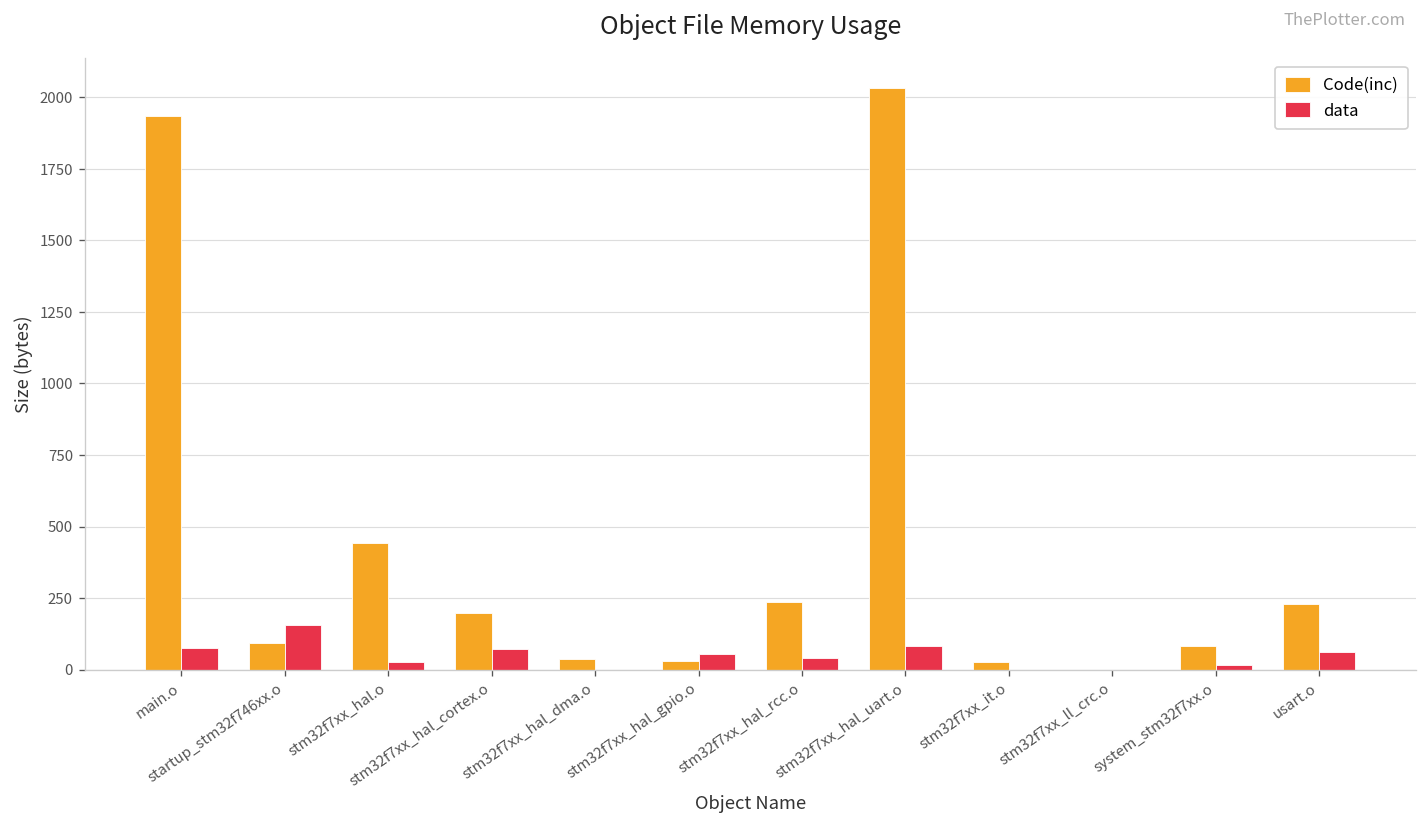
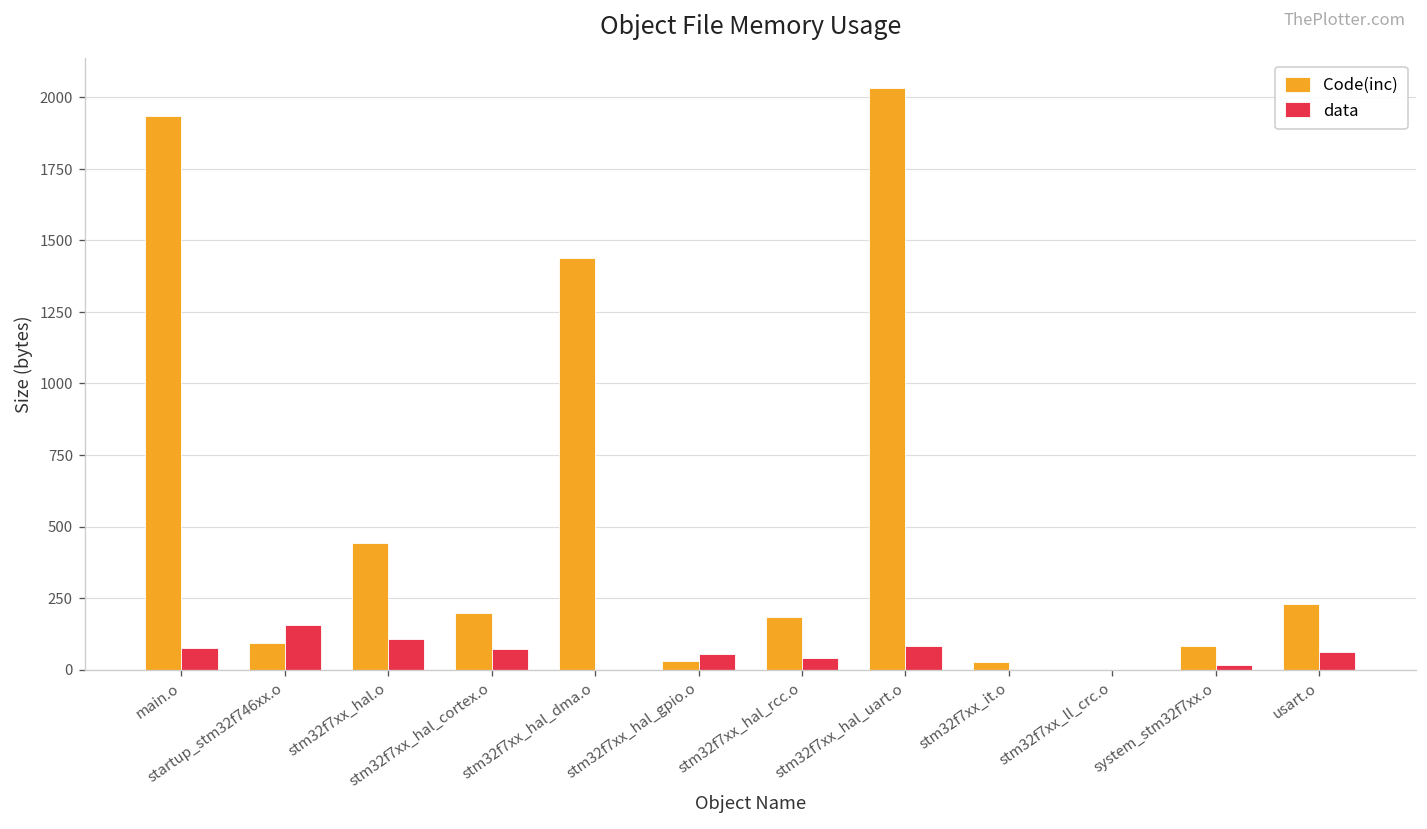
  {
    "Code(inc)": {
      "main.o": 1940,
      "startup_stm32f746xx.o": 100,
      "stm32f7xx_hal.o": 440,
      "stm32f7xx_hal_cortex.o": 200,
-     "stm32f7xx_hal_dma.o": 40,
+     "stm32f7xx_hal_dma.o": 1440,
      "stm32f7xx_hal_gpio.o": 30,
-     "stm32f7xx_hal_rcc.o": 240,
+     "stm32f7xx_hal_rcc.o": 180,
      "stm32f7xx_hal_uart.o": 2030,
      "stm32f7xx_it.o": 30,
      "stm32f7xx_ll_crc.o": 0,
      "system_stm32f7xx.o": 80,
      "usart.o": 230
    },
    "data": {
      "main.o": 80,
      "startup_stm32f746xx.o": 160,
-     "stm32f7xx_hal.o": 30,
+     "stm32f7xx_hal.o": 110,
      "stm32f7xx_hal_cortex.o": 70,
      "stm32f7xx_hal_dma.o": 0,
      "stm32f7xx_hal_gpio.o": 50,
      "stm32f7xx_hal_rcc.o": 40,
      "stm32f7xx_hal_uart.o": 80,
      "stm32f7xx_it.o": 0,
      "stm32f7xx_ll_crc.o": 0,
      "system_stm32f7xx.o": 20,
      "usart.o": 60
    }
  }
